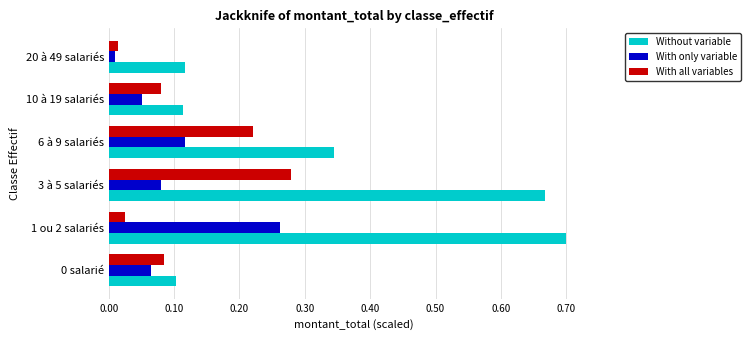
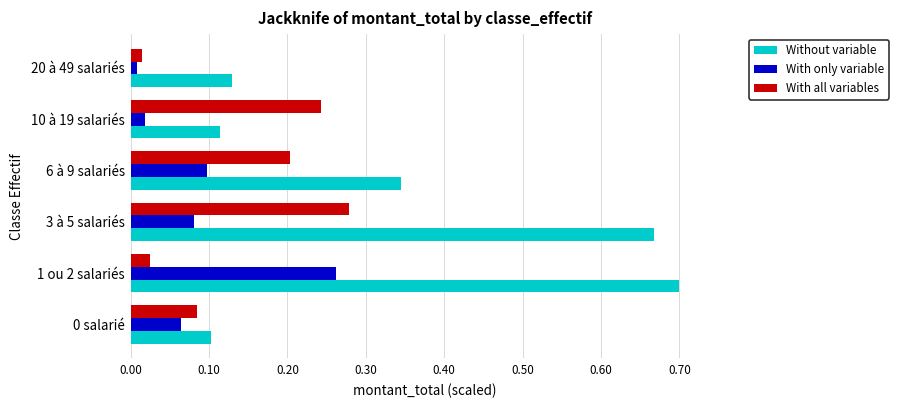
  {
    "Without variable": {
-     "20 à 49 salariés": 0.12,
+     "20 à 49 salariés": 0.13,
      "10 à 19 salariés": 0.11,
      "6 à 9 salariés": 0.34,
      "3 à 5 salariés": 0.67,
      "1 ou 2 salariés": 0.70,
      "0 salarié": 0.10
    },
    "With only variable": {
      "20 à 49 salariés": 0.01,
-     "10 à 19 salariés": 0.05,
-     "6 à 9 salariés": 0.12,
+     "10 à 19 salariés": 0.02,
+     "6 à 9 salariés": 0.10,
      "3 à 5 salariés": 0.08,
      "1 ou 2 salariés": 0.26,
      "0 salarié": 0.06
    },
    "With all variables": {
      "20 à 49 salariés": 0.01,
-     "10 à 19 salariés": 0.08,
-     "6 à 9 salariés": 0.22,
+     "10 à 19 salariés": 0.24,
+     "6 à 9 salariés": 0.20,
      "3 à 5 salariés": 0.28,
      "1 ou 2 salariés": 0.02,
      "0 salarié": 0.08
    }
  }
